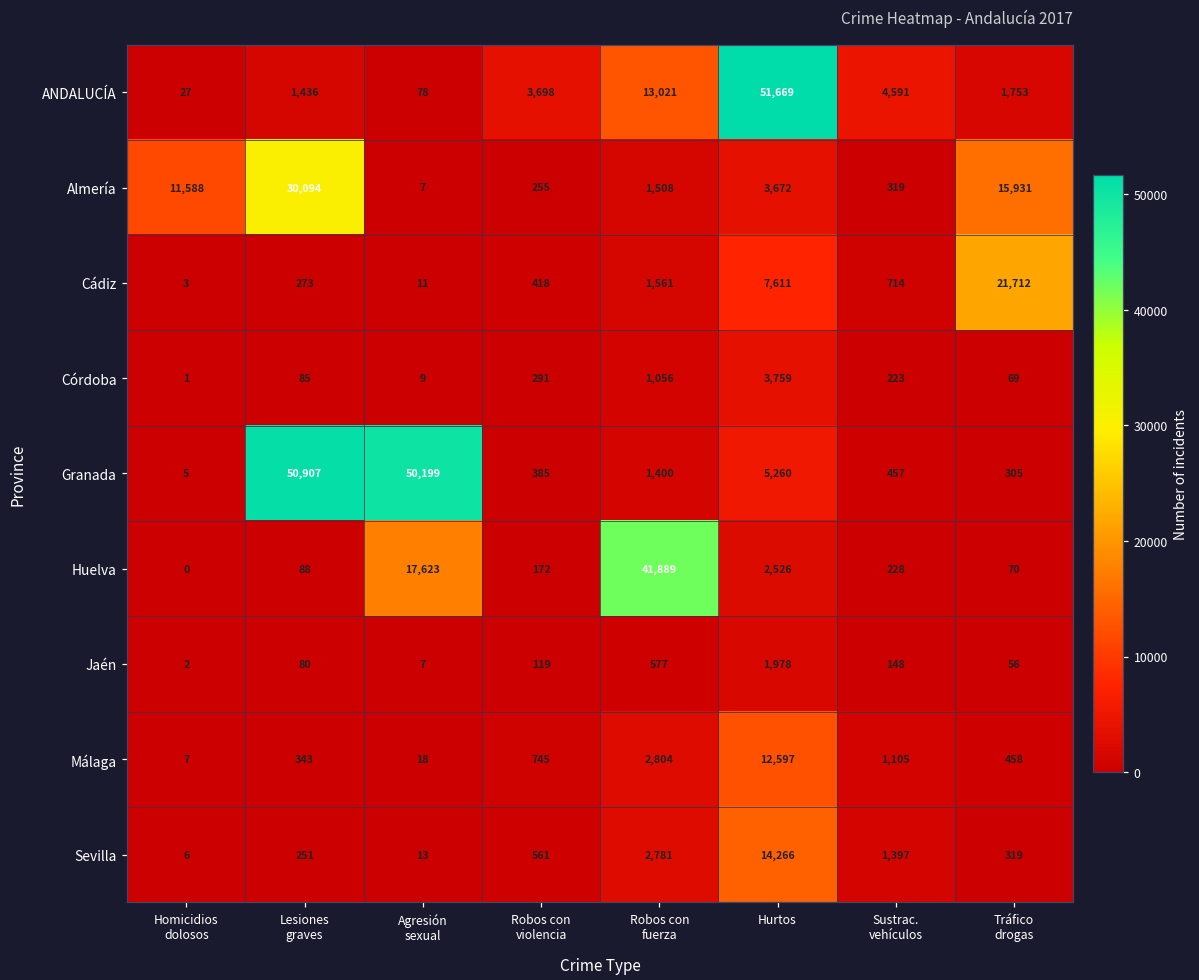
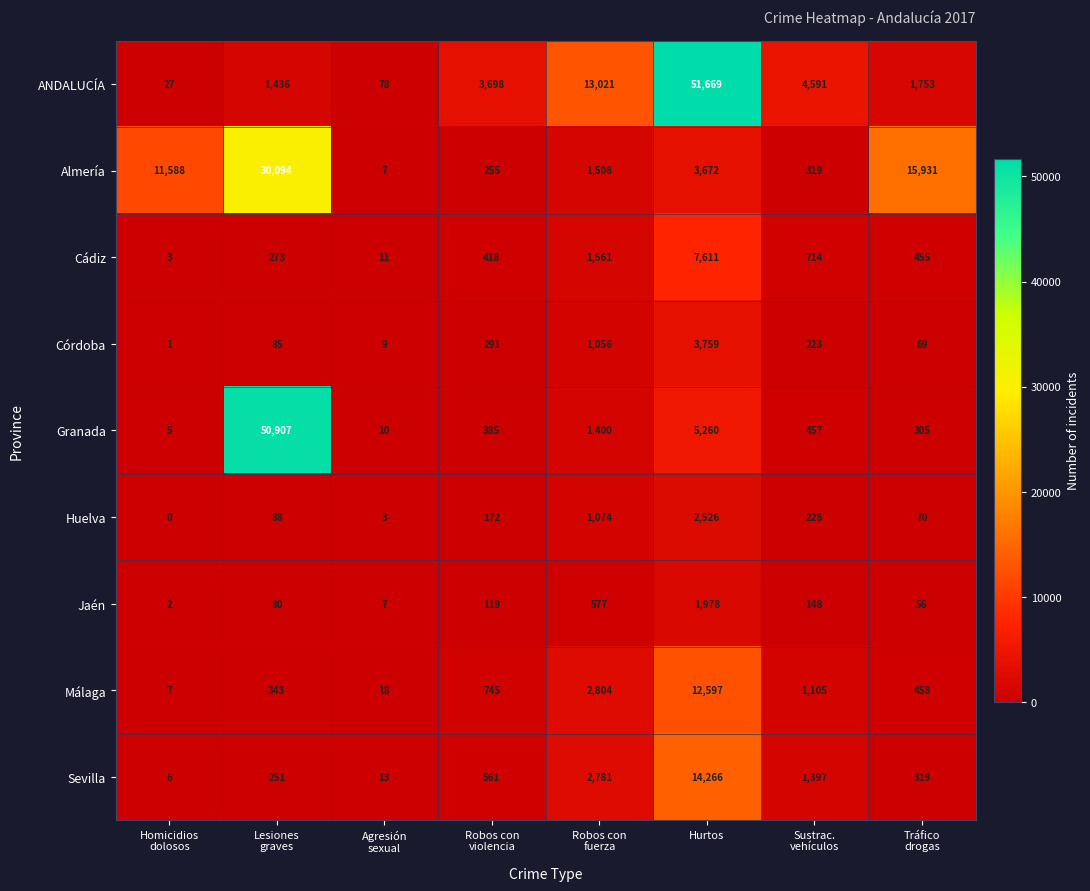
  {
    "ANDALUCÍA": {
      "Homicidios dolosos": "27",
      "Lesiones graves": "1,436",
      "Agresión sexual": "78",
      "Robos con violencia": "3,698",
      "Robos con fuerza": "13,021",
      "Hurtos": "51,669",
      "Sustrac. vehículos": "4,591",
      "Tráfico drogas": "1,753"
    },
    "Almería": {
      "Homicidios dolosos": "11,588",
      "Lesiones graves": "30,094",
      "Agresión sexual": "7",
      "Robos con violencia": "255",
      "Robos con fuerza": "1,508",
      "Hurtos": "3,672",
      "Sustrac. vehículos": "319",
      "Tráfico drogas": "15,931"
    },
    "Cádiz": {
      "Homicidios dolosos": "3",
      "Lesiones graves": "273",
      "Agresión sexual": "11",
      "Robos con violencia": "418",
      "Robos con fuerza": "1,561",
      "Hurtos": "7,611",
      "Sustrac. vehículos": "714",
-     "Tráfico drogas": "21,712"
+     "Tráfico drogas": "455"
    },
    "Córdoba": {
      "Homicidios dolosos": "1",
      "Lesiones graves": "85",
      "Agresión sexual": "9",
      "Robos con violencia": "291",
      "Robos con fuerza": "1,056",
      "Hurtos": "3,759",
      "Sustrac. vehículos": "223",
      "Tráfico drogas": "69"
    },
    "Granada": {
      "Homicidios dolosos": "5",
      "Lesiones graves": "50,907",
-     "Agresión sexual": "50,199",
+     "Agresión sexual": "10",
      "Robos con violencia": "385",
      "Robos con fuerza": "1,400",
      "Hurtos": "5,260",
      "Sustrac. vehículos": "457",
      "Tráfico drogas": "305"
    },
    "Huelva": {
      "Homicidios dolosos": "0",
      "Lesiones graves": "88",
-     "Agresión sexual": "17,623",
+     "Agresión sexual": "3",
      "Robos con violencia": "172",
-     "Robos con fuerza": "41,889",
+     "Robos con fuerza": "1,074",
      "Hurtos": "2,526",
      "Sustrac. vehículos": "228",
      "Tráfico drogas": "70"
    },
    "Jaén": {
      "Homicidios dolosos": "2",
      "Lesiones graves": "80",
      "Agresión sexual": "7",
      "Robos con violencia": "119",
      "Robos con fuerza": "577",
      "Hurtos": "1,978",
      "Sustrac. vehículos": "148",
      "Tráfico drogas": "56"
    },
    "Málaga": {
      "Homicidios dolosos": "7",
      "Lesiones graves": "343",
      "Agresión sexual": "18",
      "Robos con violencia": "745",
      "Robos con fuerza": "2,804",
      "Hurtos": "12,597",
      "Sustrac. vehículos": "1,105",
      "Tráfico drogas": "458"
    },
    "Sevilla": {
      "Homicidios dolosos": "6",
      "Lesiones graves": "251",
      "Agresión sexual": "13",
      "Robos con violencia": "561",
      "Robos con fuerza": "2,781",
      "Hurtos": "14,266",
      "Sustrac. vehículos": "1,397",
      "Tráfico drogas": "319"
    }
  }
